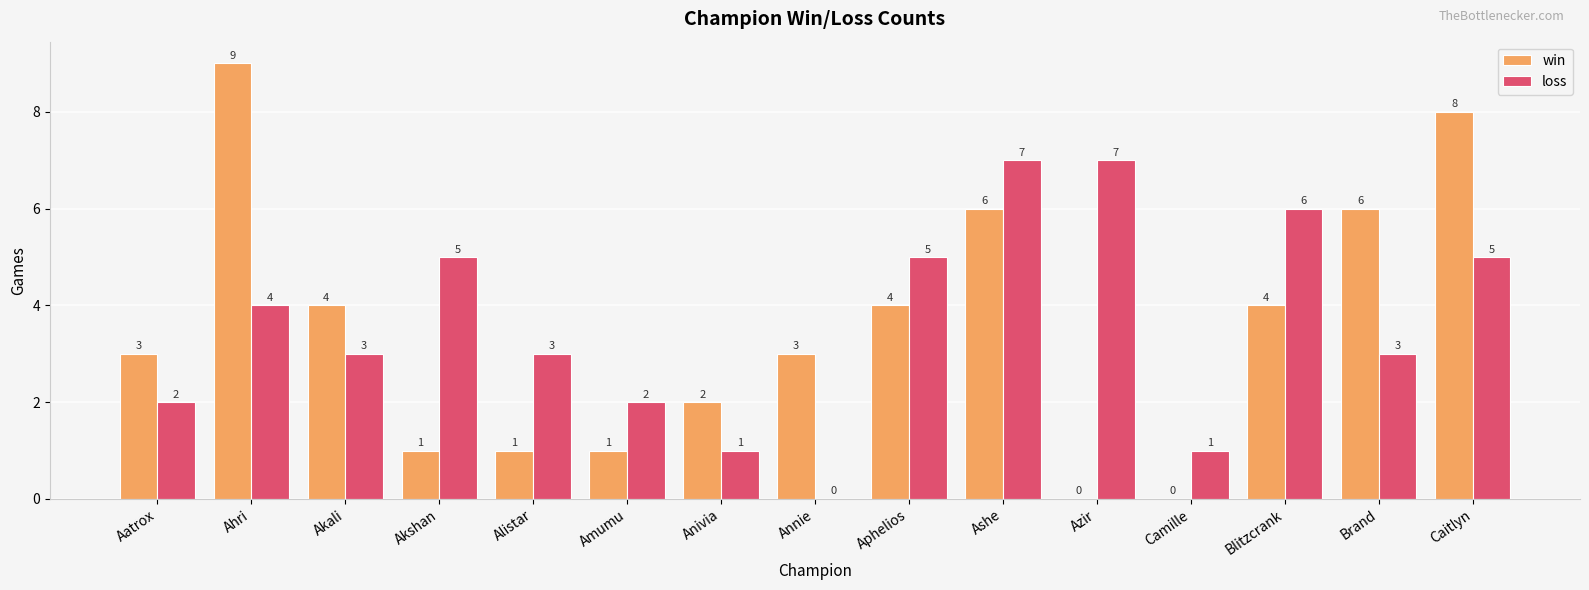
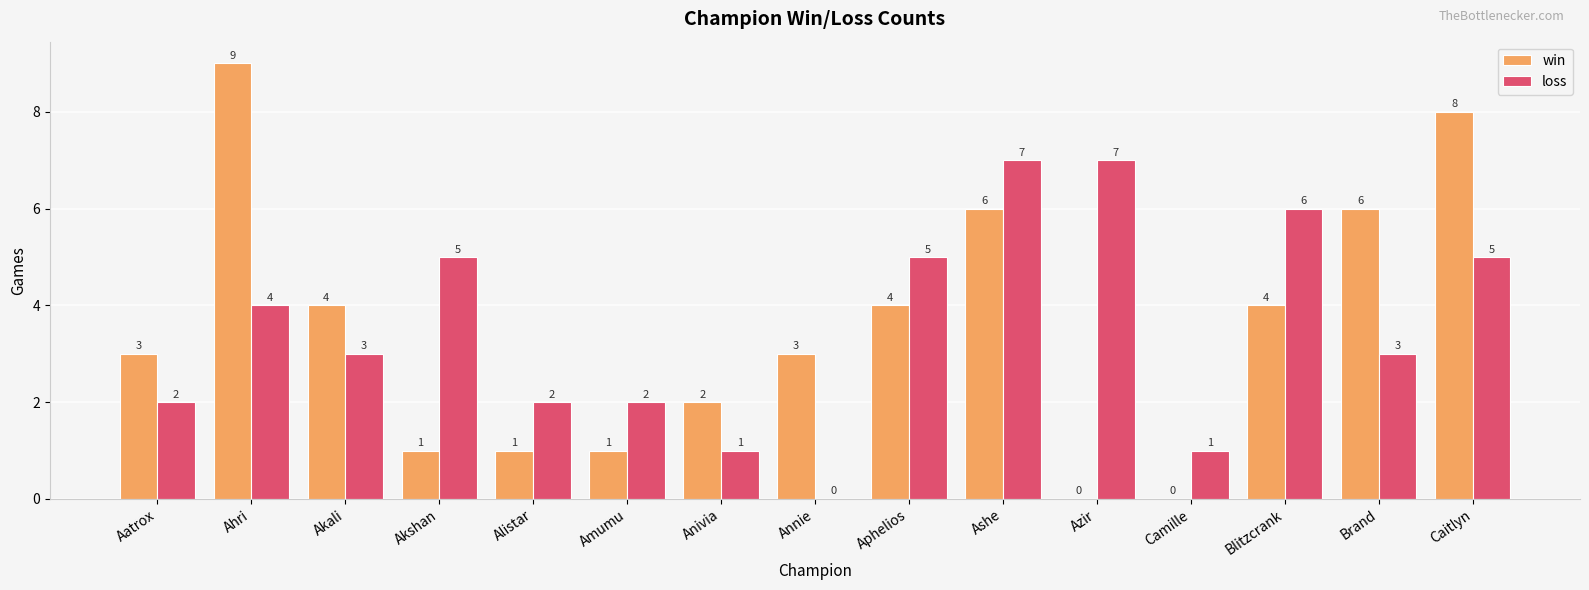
  {
    "win": {
      "Aatrox": 3,
      "Ahri": 9,
      "Akali": 4,
      "Akshan": 1,
      "Alistar": 1,
      "Amumu": 1,
      "Anivia": 2,
      "Annie": 3,
      "Aphelios": 4,
      "Ashe": 6,
      "Azir": 0,
      "Camille": 0,
      "Blitzcrank": 4,
      "Brand": 6,
      "Caitlyn": 8
    },
    "loss": {
      "Aatrox": 2,
      "Ahri": 4,
      "Akali": 3,
      "Akshan": 5,
-     "Alistar": 3,
+     "Alistar": 2,
      "Amumu": 2,
      "Anivia": 1,
      "Annie": 0,
      "Aphelios": 5,
      "Ashe": 7,
      "Azir": 7,
      "Camille": 1,
      "Blitzcrank": 6,
      "Brand": 3,
      "Caitlyn": 5
    }
  }
